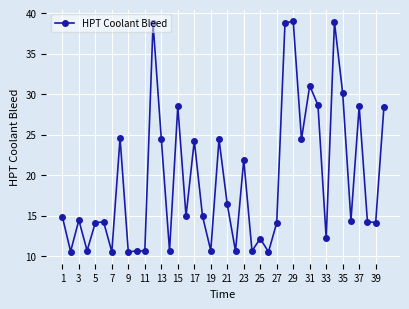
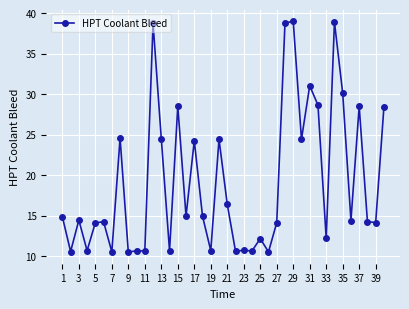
  {
    "1": 15,
    "3": 14,
    "5": 14,
    "7": 11,
    "9": 10,
    "11": 11,
    "13": 24,
    "15": 28,
    "17": 24,
    "19": 11,
    "21": 16,
-   "23": 22,
+   "23": 11,
    "25": 12,
    "27": 14,
    "29": 39,
    "31": 31,
    "33": 12,
    "35": 30,
    "37": 28,
    "39": 14
  }
